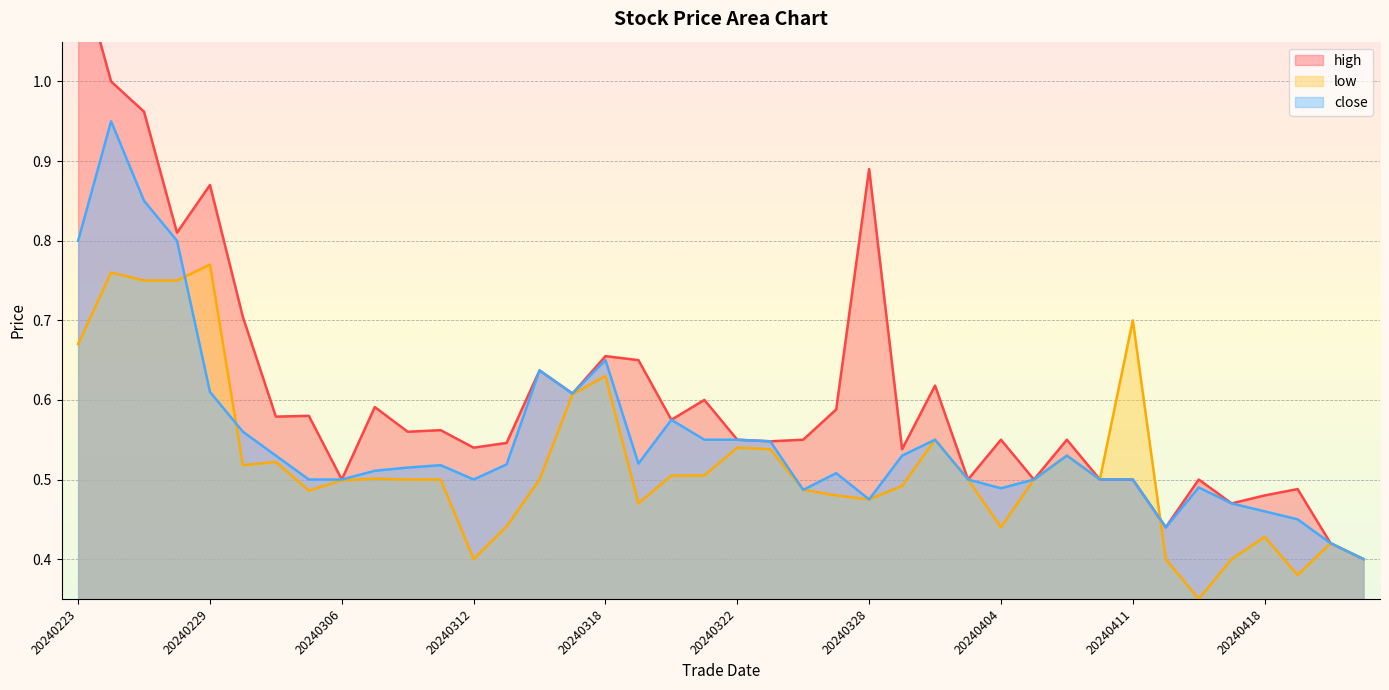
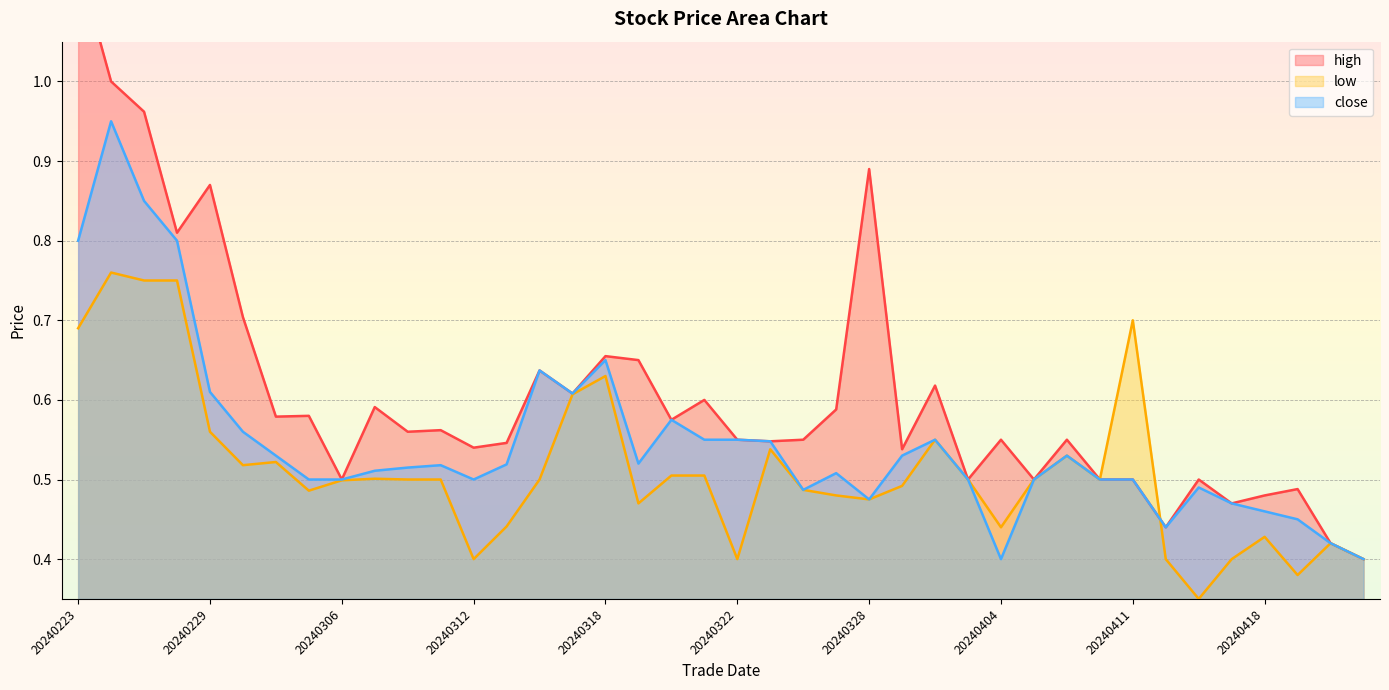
  {
    "high": {
      "20240229": 0.87,
      "20240312": 0.54,
      "20240318": 0.66,
      "20240328": 0.89,
      "20240404": 0.55,
      "20240418": 0.48
    },
    "low": {
-     "20240223": 0.67,
-     "20240229": 0.77,
+     "20240223": 0.69,
+     "20240229": 0.56,
      "20240312": 0.40,
      "20240318": 0.63,
-     "20240322": 0.54,
+     "20240322": 0.40,
      "20240404": 0.44,
      "20240411": 0.70,
      "20240418": 0.43
    },
    "close": {
      "20240223": 0.80,
      "20240229": 0.61,
      "20240312": 0.50,
      "20240318": 0.65,
-     "20240404": 0.49,
+     "20240404": 0.40,
      "20240418": 0.46
    }
  }
